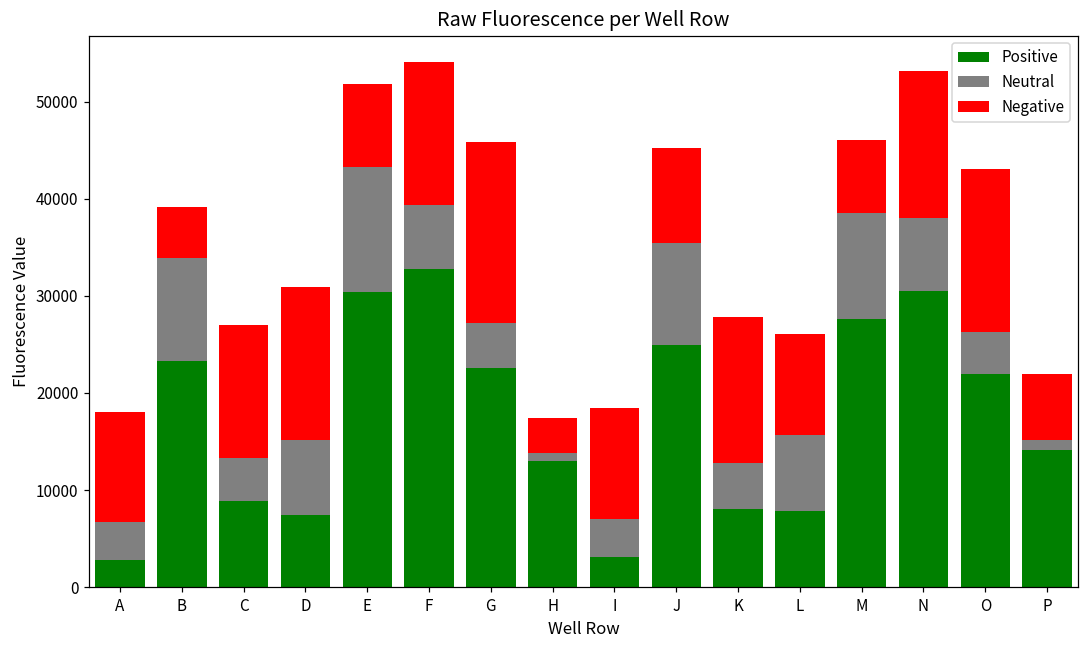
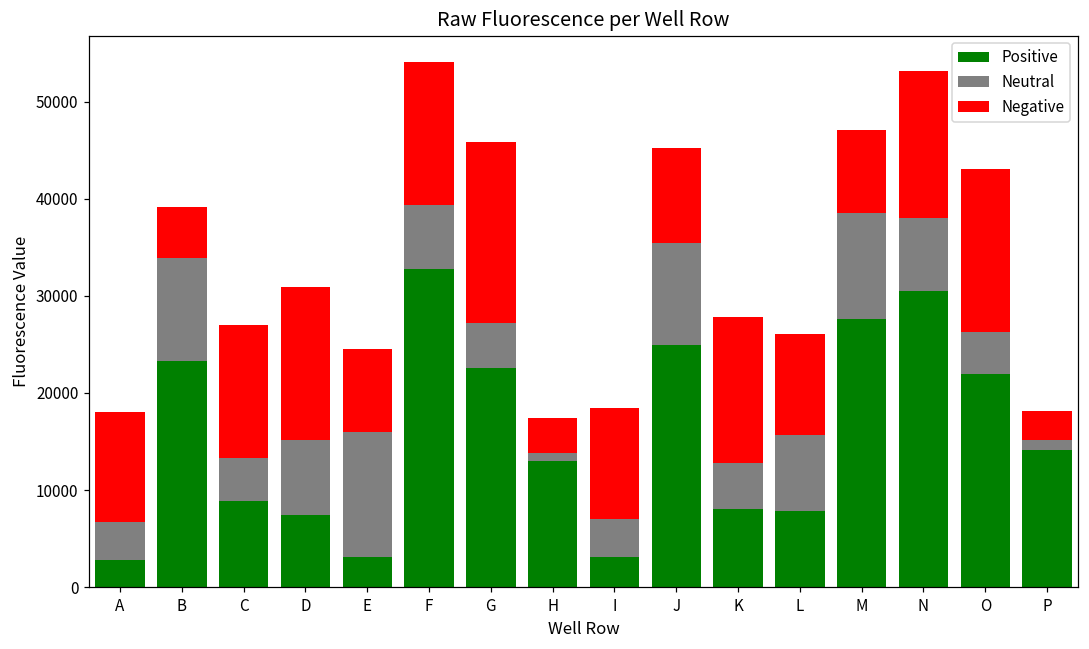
  {
    "Positive": {
      "A": 3000,
      "B": 23000,
      "C": 9000,
      "D": 7000,
-     "E": 30000,
+     "E": 3000,
      "F": 33000,
      "G": 23000,
      "H": 13000,
      "I": 3000,
      "J": 25000,
      "K": 8000,
      "L": 8000,
      "M": 28000,
      "N": 31000,
      "O": 22000,
      "P": 14000
    },
    "Neutral": {
      "A": 4000,
      "B": 11000,
      "C": 5000,
      "D": 8000,
      "E": 13000,
      "F": 7000,
      "G": 5000,
      "H": 1000,
      "I": 4000,
      "J": 10000,
      "K": 5000,
      "L": 8000,
      "M": 11000,
      "N": 8000,
      "O": 4000,
      "P": 1000
    },
    "Negative": {
      "A": 11000,
      "B": 5000,
      "C": 14000,
      "D": 16000,
      "E": 9000,
      "F": 15000,
      "G": 19000,
      "H": 4000,
      "I": 11000,
      "J": 10000,
      "K": 15000,
      "L": 10000,
-     "M": 7000,
+     "M": 8000,
      "N": 15000,
      "O": 17000,
-     "P": 7000
+     "P": 3000
    }
  }
